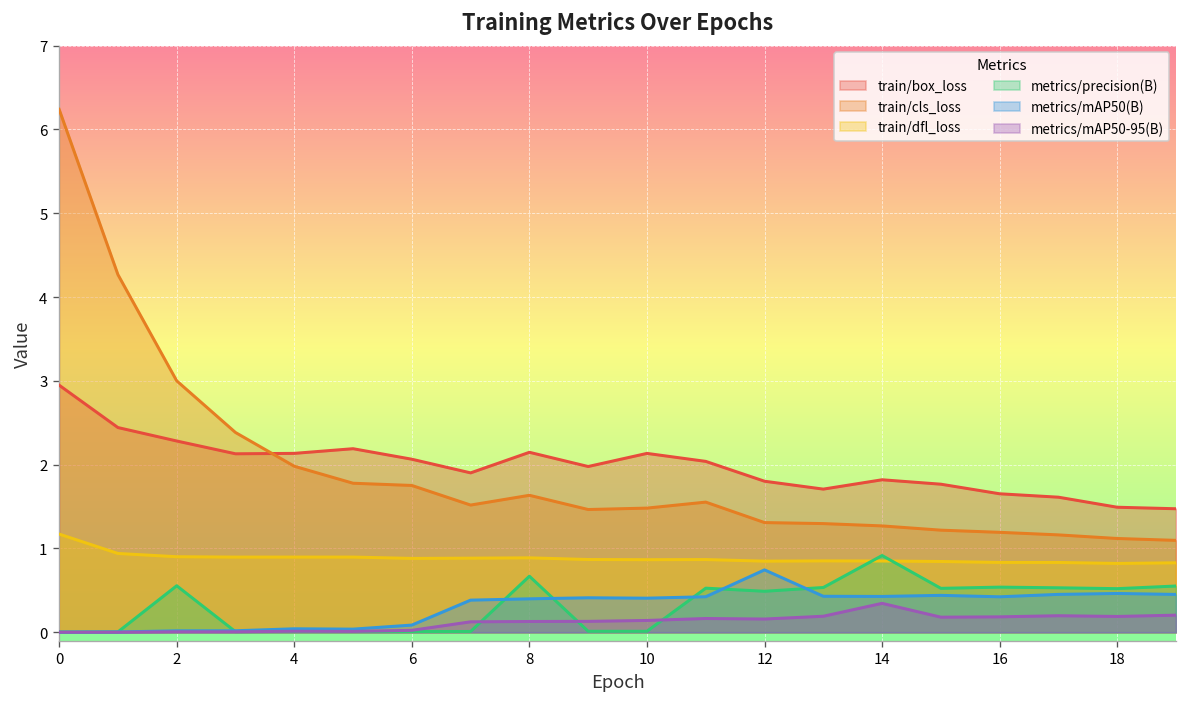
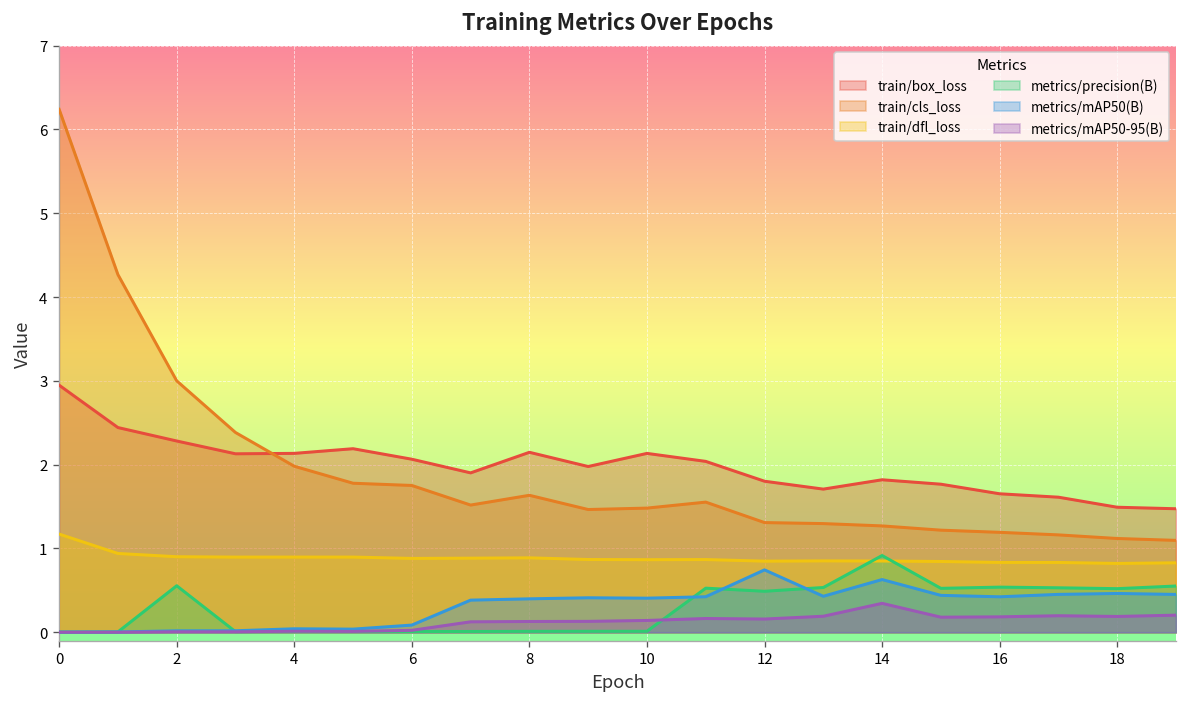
  {
    "metrics/precision(B)": {
      "2": 0.6,
-     "8": 0.7,
+     "8": 0.0,
      "10": 0.0,
      "12": 0.5,
      "14": 0.9,
      "16": 0.5,
      "18": 0.5
    },
    "metrics/mAP50(B)": {
      "6": 0.1,
      "8": 0.4,
      "10": 0.4,
      "12": 0.7,
-     "14": 0.4,
+     "14": 0.6,
      "16": 0.4,
      "18": 0.5
    },
    "metrics/mAP50-95(B)": {
      "8": 0.1,
      "10": 0.1,
      "12": 0.2,
      "14": 0.3,
      "16": 0.2,
      "18": 0.2
    }
  }
